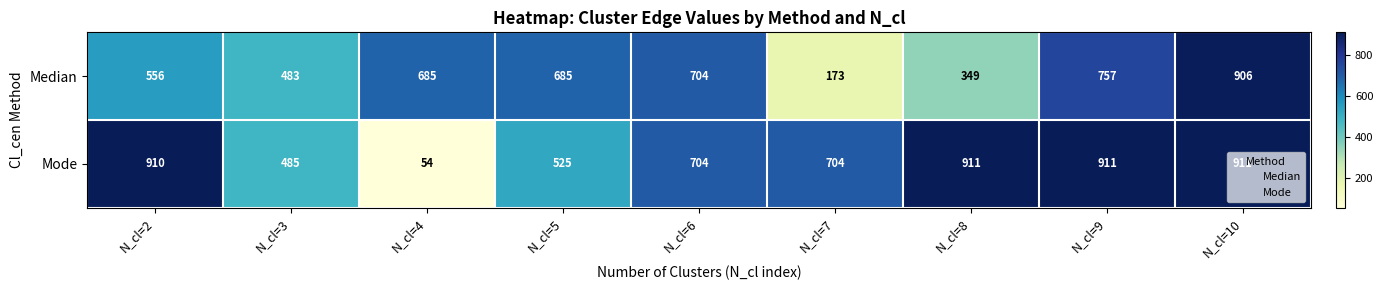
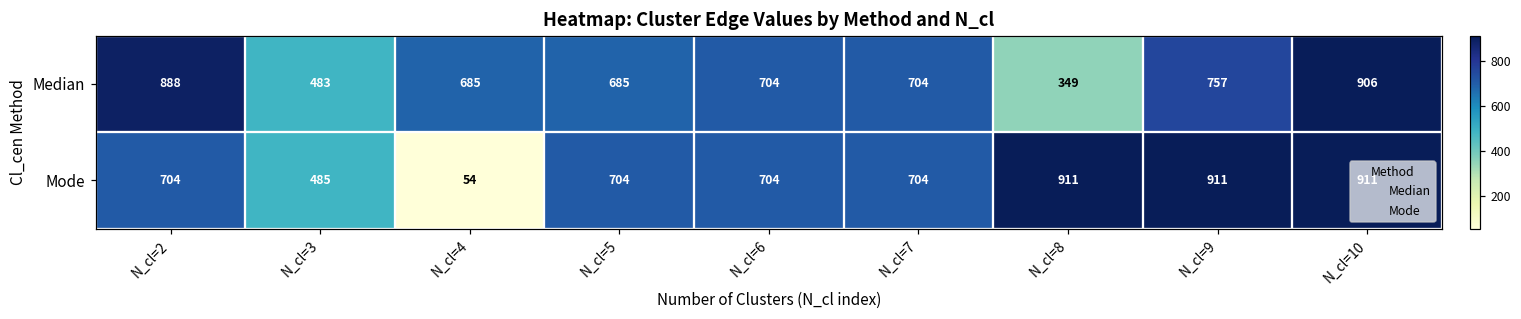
  {
    "Median": {
-     "N_cl=2": 556,
+     "N_cl=2": 888,
      "N_cl=3": 483,
      "N_cl=4": 685,
      "N_cl=5": 685,
      "N_cl=6": 704,
-     "N_cl=7": 173,
+     "N_cl=7": 704,
      "N_cl=8": 349,
      "N_cl=9": 757,
      "N_cl=10": 906
    },
    "Mode": {
-     "N_cl=2": 910,
+     "N_cl=2": 704,
      "N_cl=3": 485,
      "N_cl=4": 54,
-     "N_cl=5": 525,
+     "N_cl=5": 704,
      "N_cl=6": 704,
      "N_cl=7": 704,
      "N_cl=8": 911,
      "N_cl=9": 911
    }
  }
